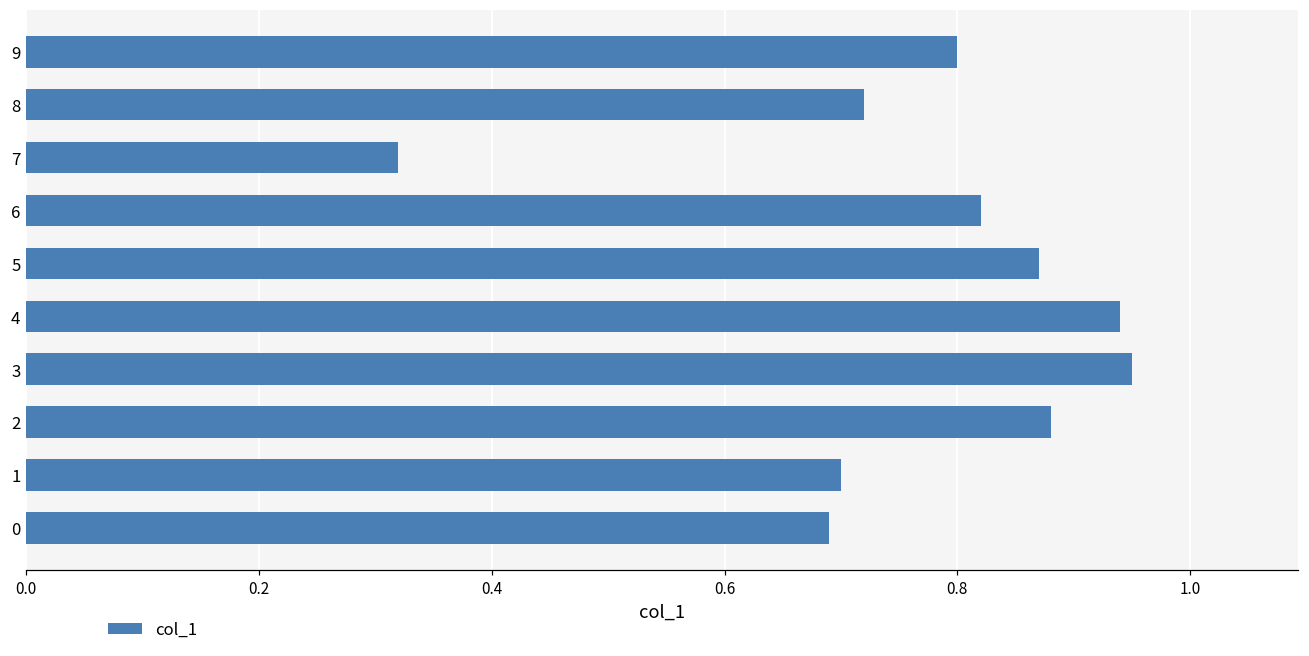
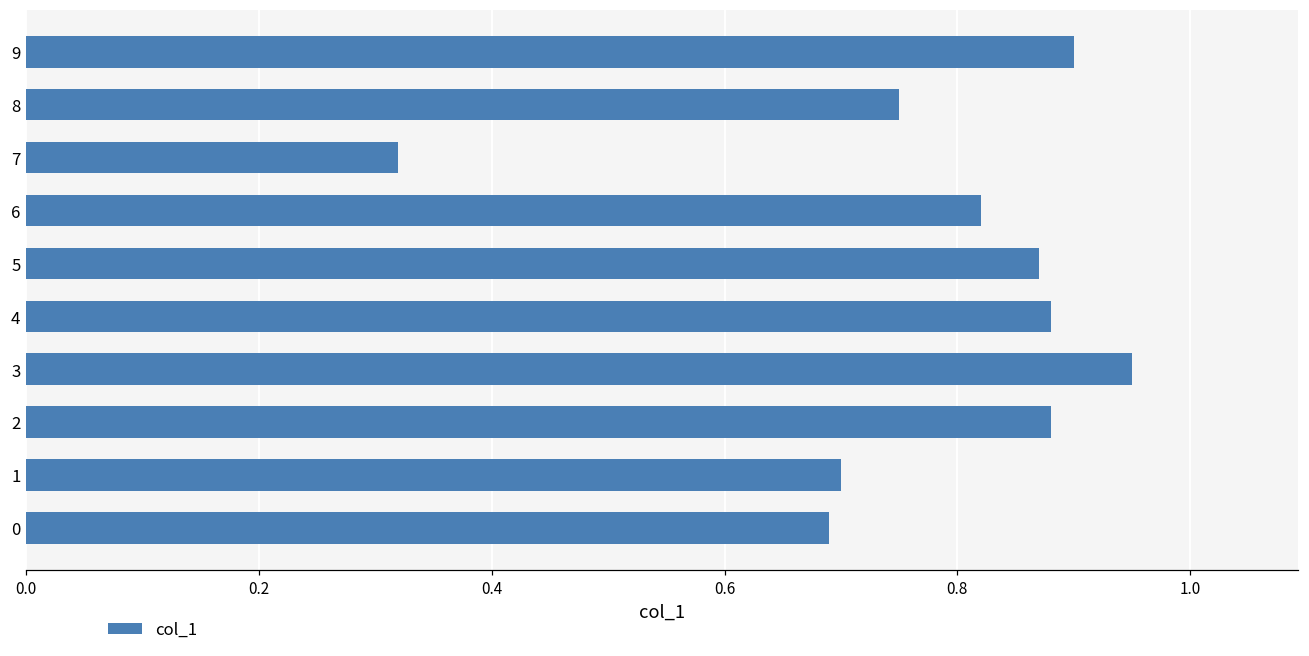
  {
-   "9": 0.8,
-   "8": 0.72,
+   "9": 0.9,
+   "8": 0.75,
    "7": 0.32,
    "6": 0.82,
    "5": 0.87,
-   "4": 0.94,
+   "4": 0.88,
    "3": 0.95,
    "2": 0.88,
    "1": 0.70,
    "0": 0.69
  }
